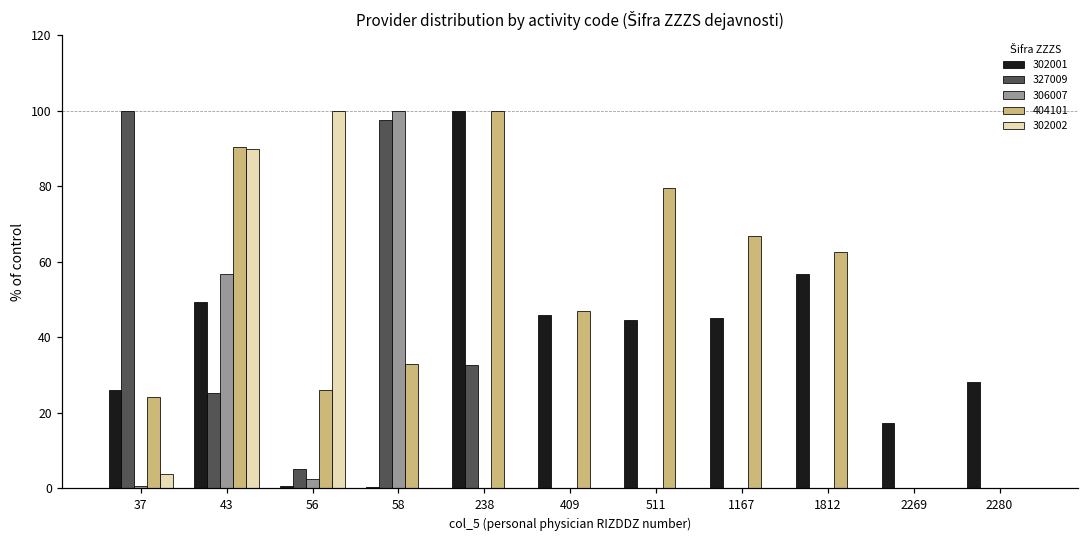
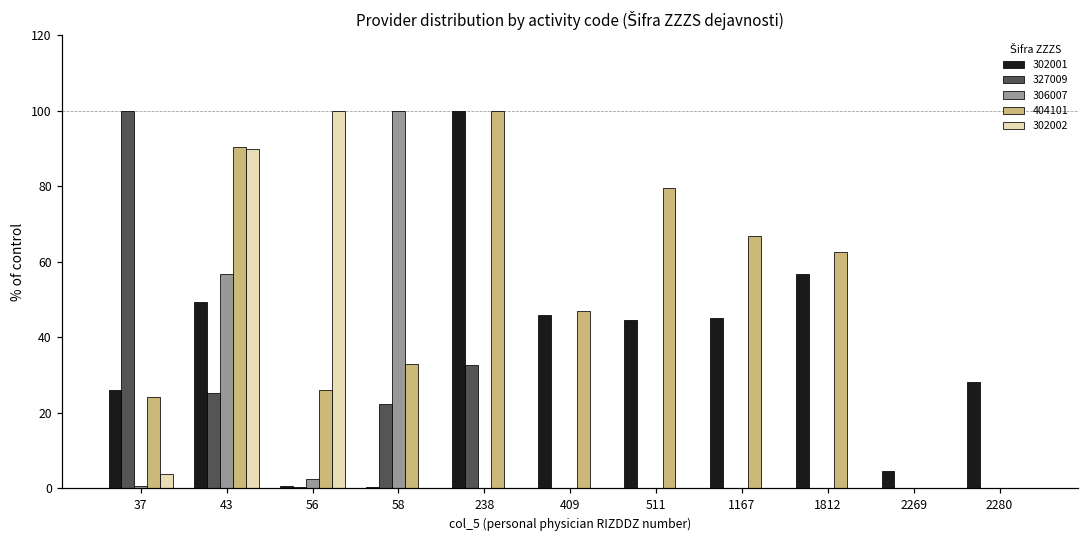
  {
    "302001": {
      "37": 26,
      "43": 49,
      "238": 100,
      "409": 46,
      "511": 45,
      "1167": 45,
      "1812": 57,
-     "2269": 17,
+     "2269": 5,
      "2280": 28
    },
    "327009": {
      "37": 100,
      "43": 25,
-     "56": 5,
-     "58": 98,
+     "56": 0,
+     "58": 22,
      "238": 33,
      "409": 0,
      "511": 0,
      "1167": 0,
      "1812": 0,
      "2269": 0,
      "2280": 0
    },
    "306007": {
      "43": 57,
      "56": 2,
      "58": 100,
      "238": 0,
      "409": 0,
      "511": 0,
      "1167": 0,
      "1812": 0,
      "2269": 0,
      "2280": 0
    },
    "404101": {
      "37": 24,
      "43": 90,
      "56": 26,
      "58": 33,
      "238": 100,
      "409": 47,
      "511": 79,
      "1167": 67,
      "1812": 63,
      "2269": 0,
      "2280": 0
    },
    "302002": {
      "37": 4,
      "43": 90,
      "56": 100,
      "58": 0,
      "238": 0,
      "409": 0,
      "511": 0,
      "1167": 0,
      "1812": 0,
      "2269": 0,
      "2280": 0
    }
  }
